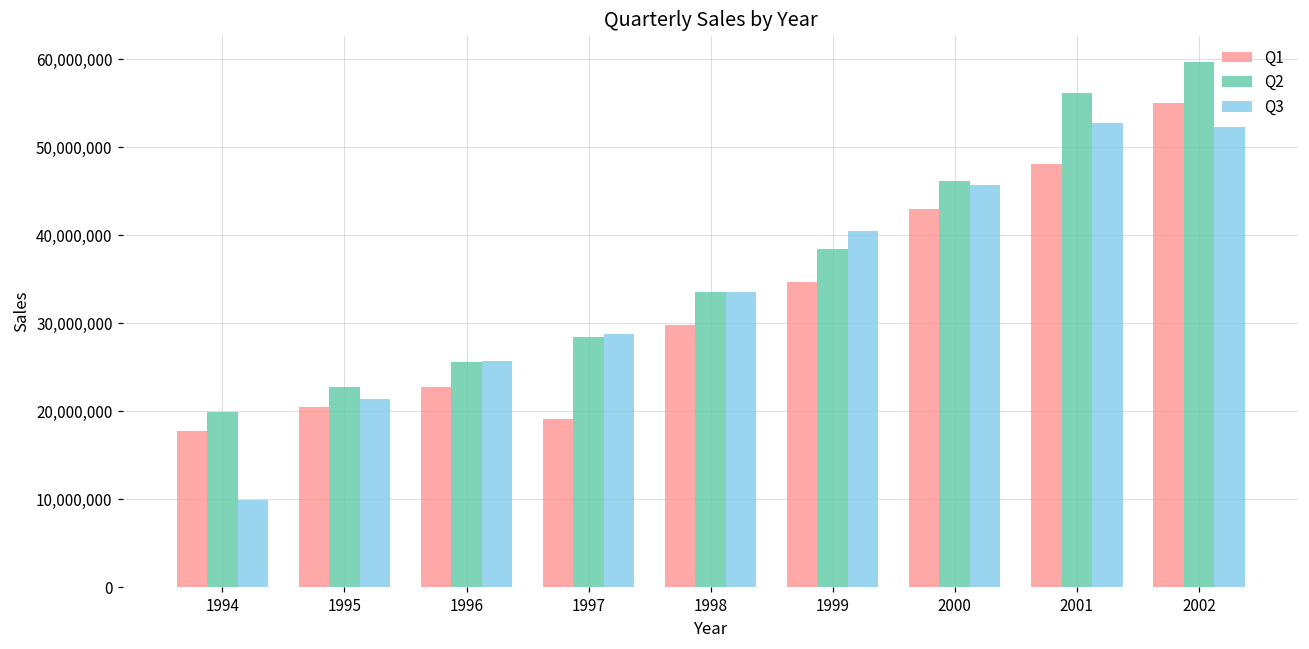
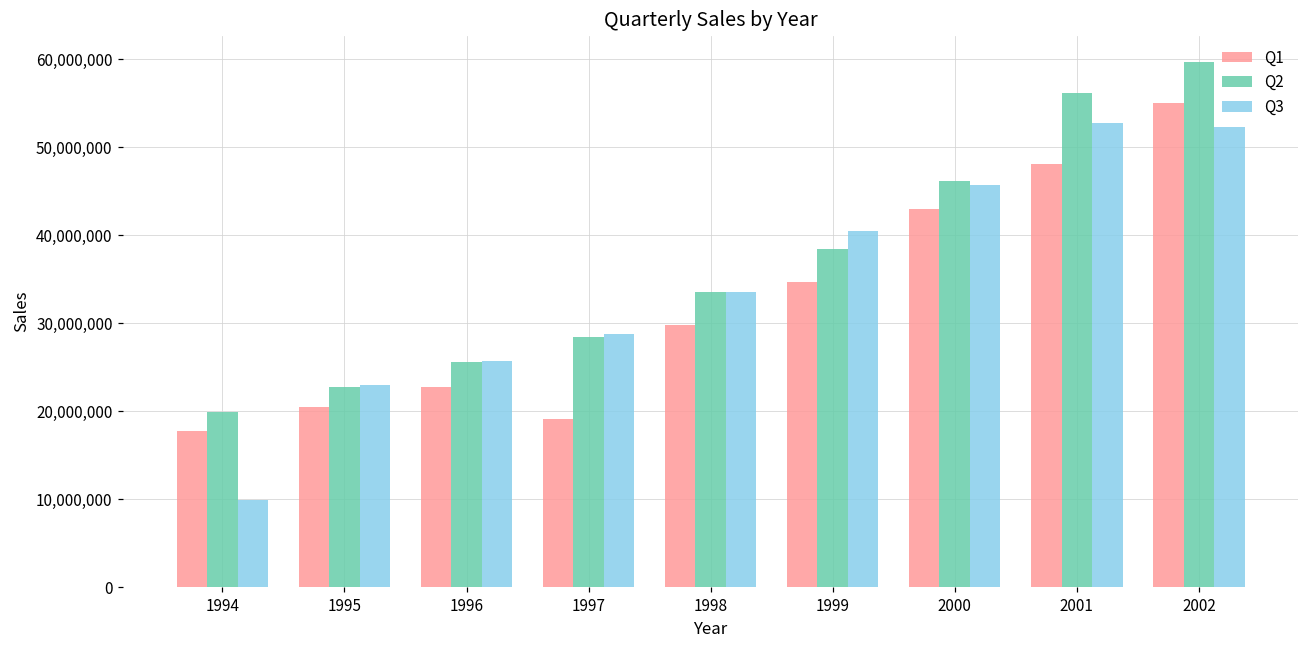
  {
    "Q1": {
      "1994": "18,000,000",
      "1995": "20,000,000",
      "1996": "23,000,000",
      "1997": "19,000,000",
      "1998": "30,000,000",
      "1999": "35,000,000",
      "2000": "43,000,000",
      "2001": "48,000,000",
      "2002": "55,000,000"
    },
    "Q2": {
      "1994": "20,000,000",
      "1995": "23,000,000",
      "1996": "26,000,000",
      "1997": "28,000,000",
      "1998": "34,000,000",
      "1999": "38,000,000",
      "2000": "46,000,000",
      "2001": "56,000,000",
      "2002": "60,000,000"
    },
    "Q3": {
      "1994": "10,000,000",
-     "1995": "21,000,000",
+     "1995": "23,000,000",
      "1996": "26,000,000",
      "1997": "29,000,000",
      "1998": "34,000,000",
      "1999": "40,000,000",
      "2000": "46,000,000",
      "2001": "53,000,000",
      "2002": "52,000,000"
    }
  }
